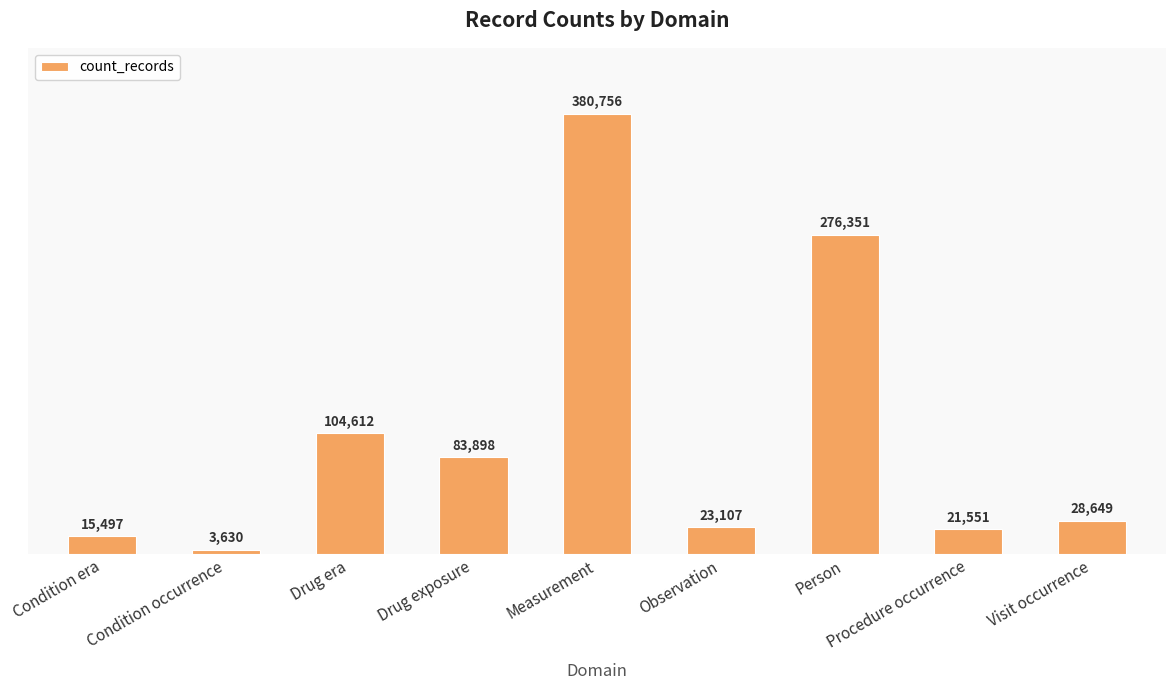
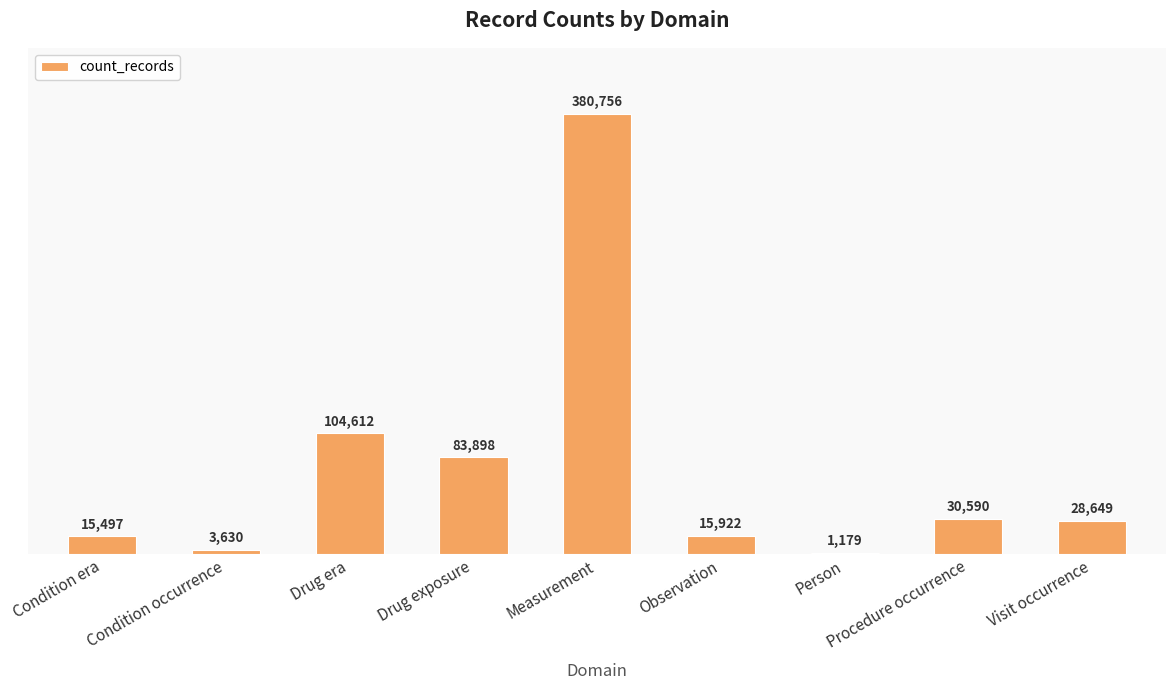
  {
    "Condition era": "15,497",
    "Condition occurrence": "3,630",
    "Drug era": "104,612",
    "Drug exposure": "83,898",
    "Measurement": "380,756",
-   "Observation": "23,107",
-   "Person": "276,351",
-   "Procedure occurrence": "21,551",
+   "Observation": "15,922",
+   "Person": "1,179",
+   "Procedure occurrence": "30,590",
    "Visit occurrence": "28,649"
  }
